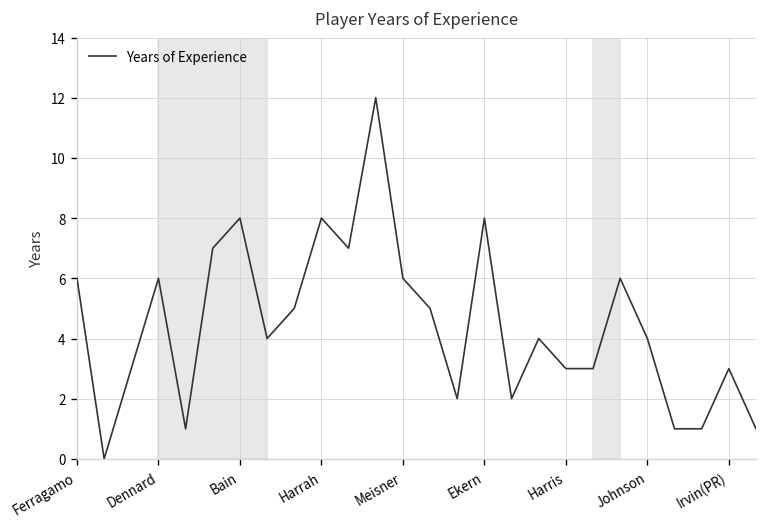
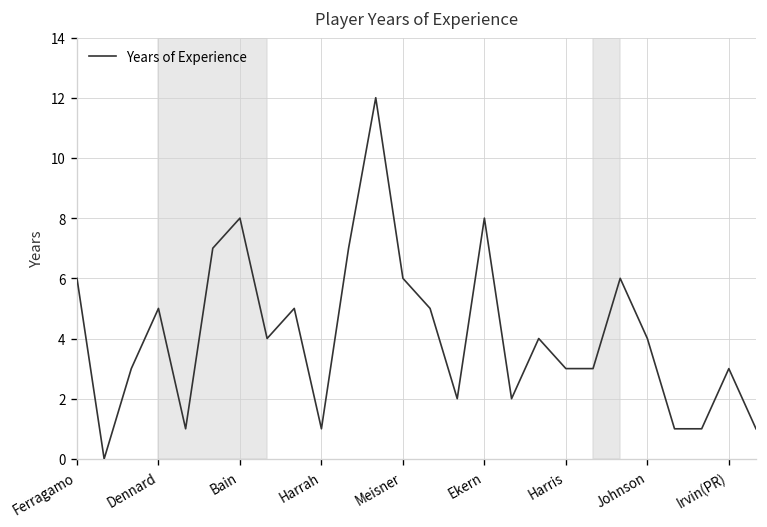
  {
    "Ferragamo": 6,
-   "Dennard": 6,
+   "Dennard": 5,
    "Bain": 8,
-   "Harrah": 8,
+   "Harrah": 1,
    "Meisner": 6,
    "Ekern": 8,
    "Harris": 3,
    "Johnson": 4,
    "Irvin(PR)": 3
  }
